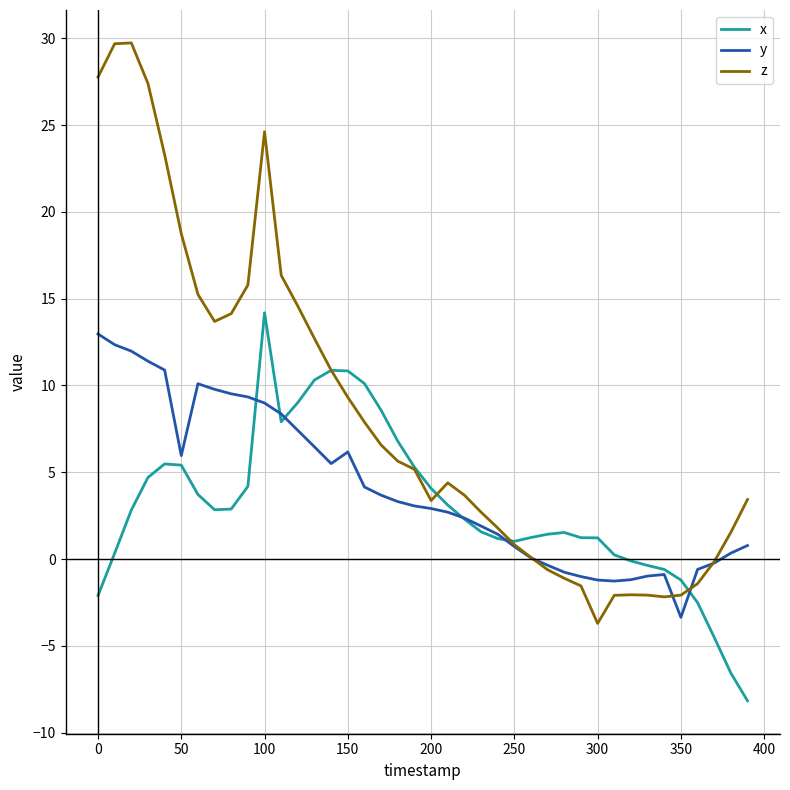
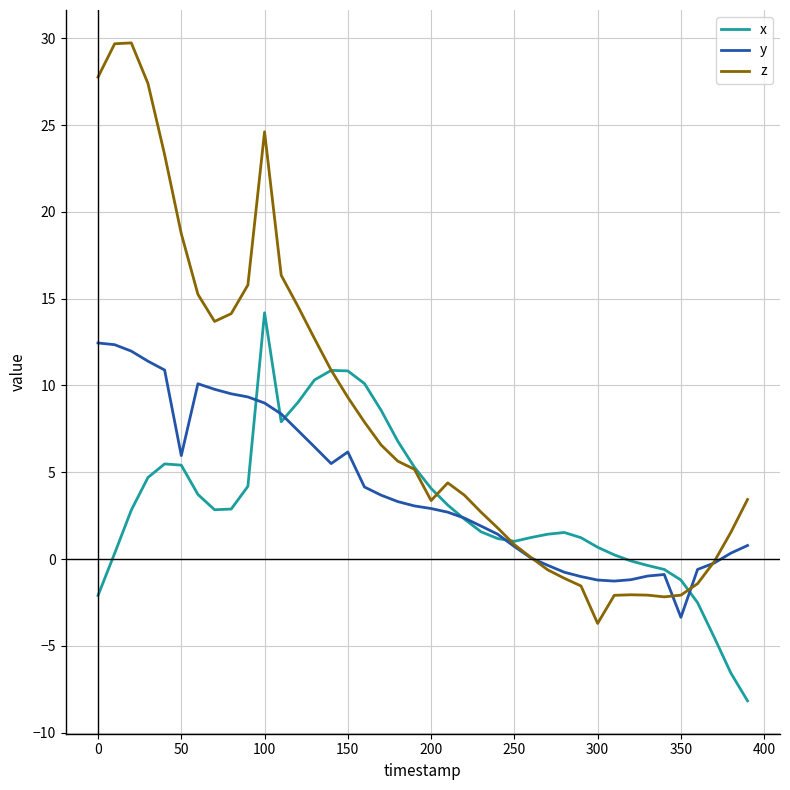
  {
    "x": {
      "0": -2.1,
      "50": 5.4,
      "100": 14.2,
      "150": 10.8,
      "200": 4.1,
      "250": 1.0,
-     "300": 1.2,
+     "300": 0.7,
      "350": -1.2
    },
    "y": {
-     "0": 13.0,
+     "0": 12.5,
      "50": 6.0,
      "100": 9.0,
      "150": 6.2,
      "200": 2.9,
      "300": -1.2,
      "350": -3.4
    },
    "z": {
      "0": 27.8,
      "50": 18.8,
      "100": 24.6,
      "150": 9.3,
      "200": 3.4,
      "300": -3.7,
      "350": -2.1
    }
  }
